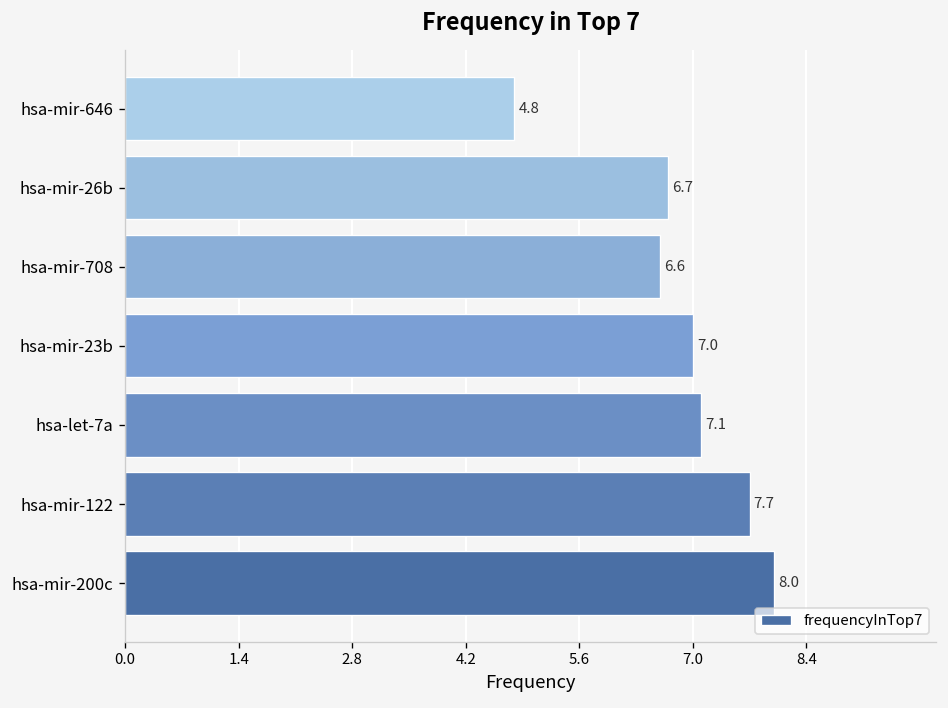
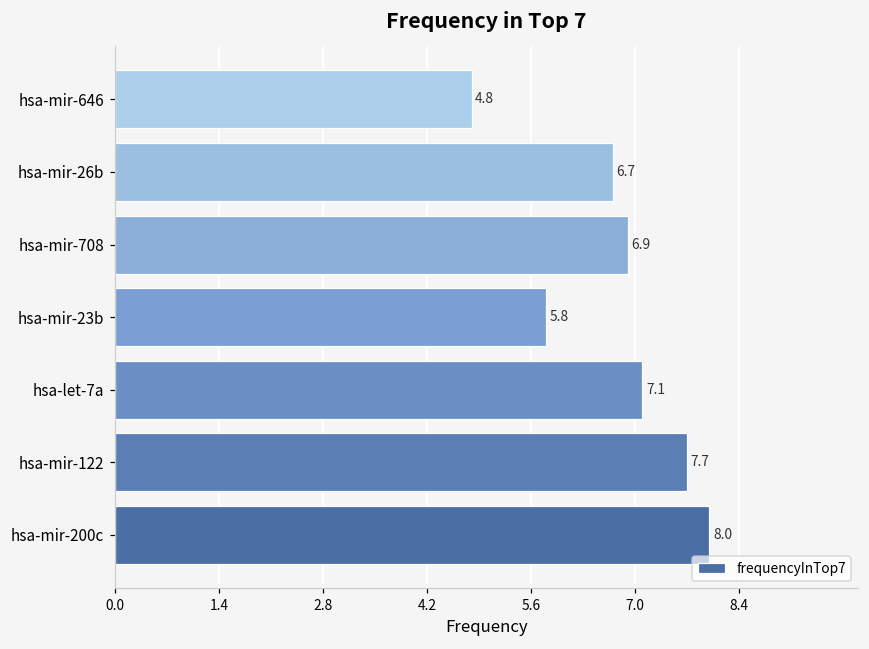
  {
    "hsa-mir-646": 4.8,
    "hsa-mir-26b": 6.7,
-   "hsa-mir-708": 6.6,
-   "hsa-mir-23b": 7.0,
+   "hsa-mir-708": 6.9,
+   "hsa-mir-23b": 5.8,
    "hsa-let-7a": 7.1,
    "hsa-mir-122": 7.7,
    "hsa-mir-200c": 8.0
  }
